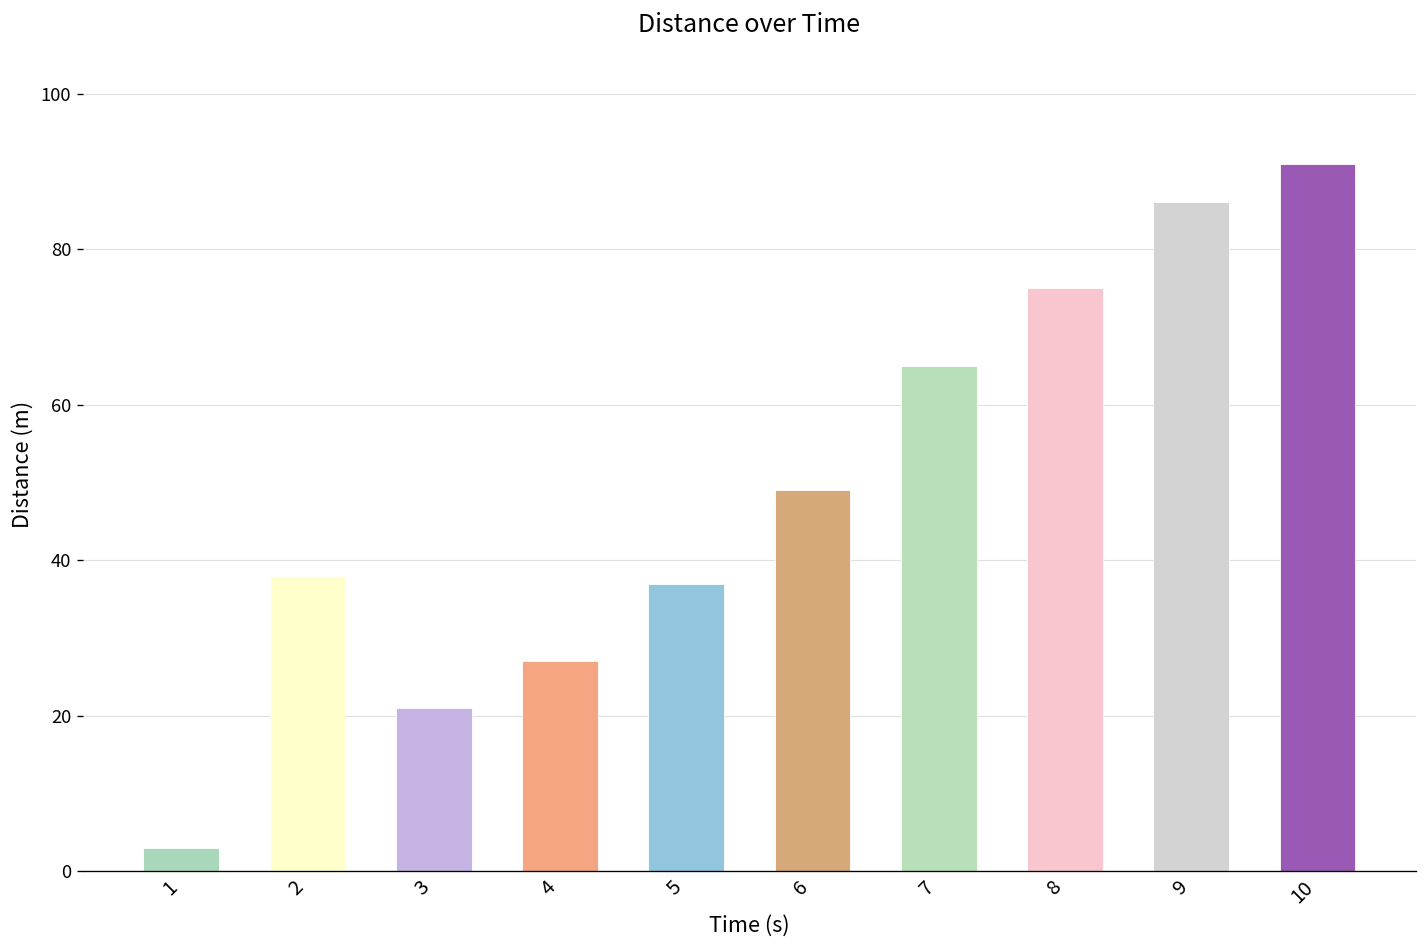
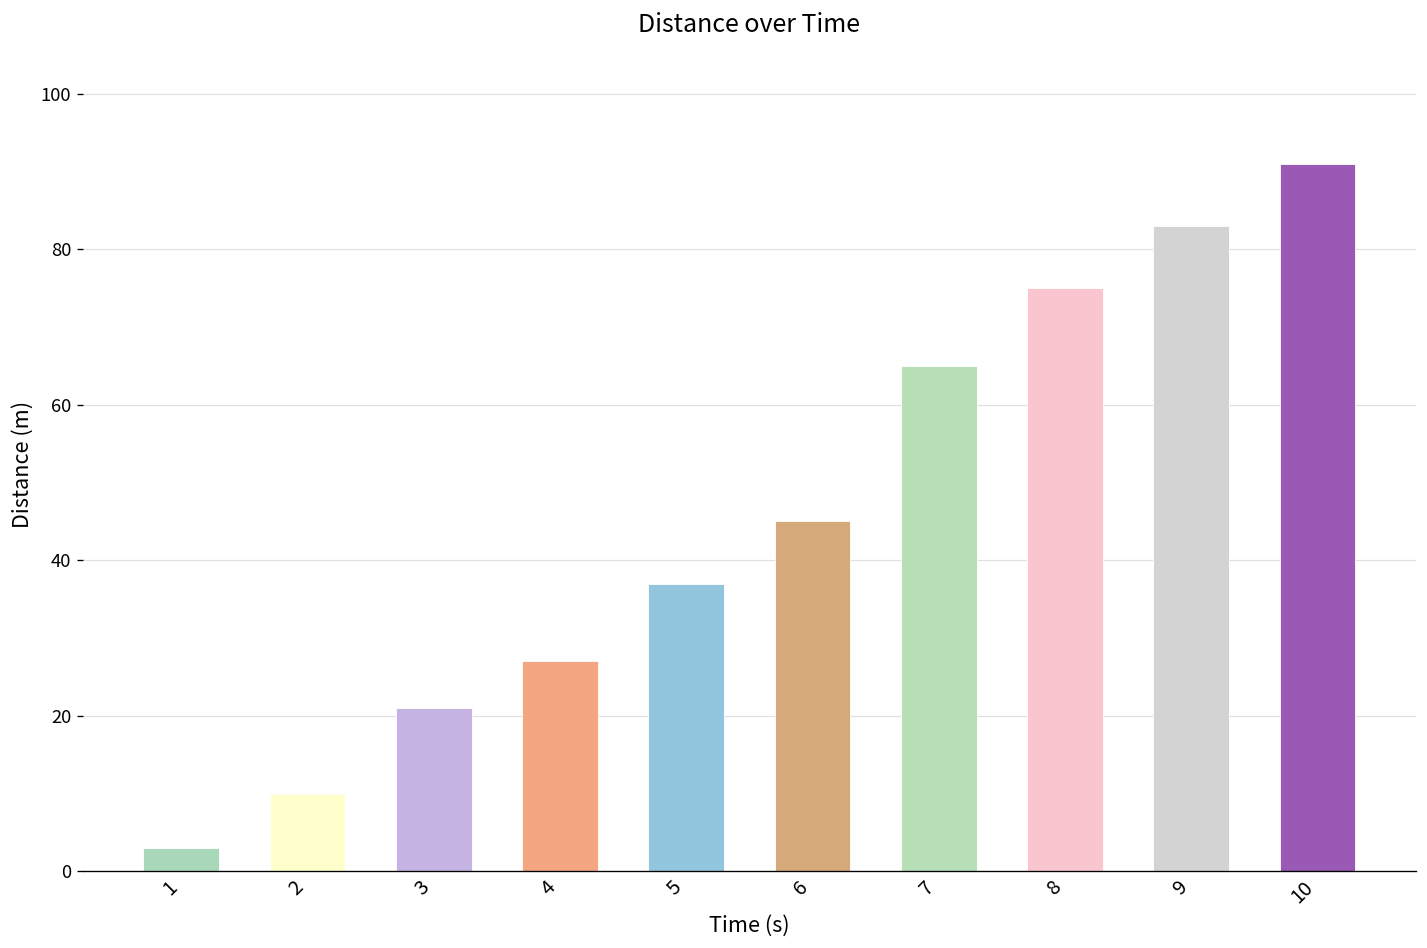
  {
    "1": 3,
-   "2": 38,
+   "2": 10,
    "3": 21,
    "4": 27,
    "5": 37,
-   "6": 49,
+   "6": 45,
    "7": 65,
    "8": 75,
-   "9": 86,
+   "9": 83,
    "10": 91
  }
